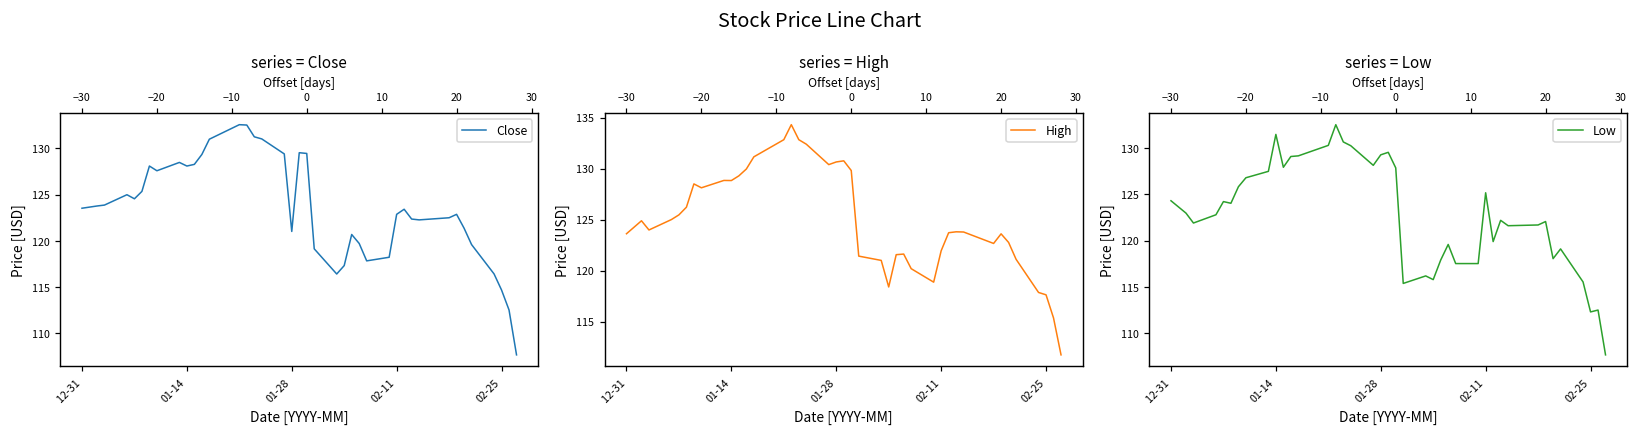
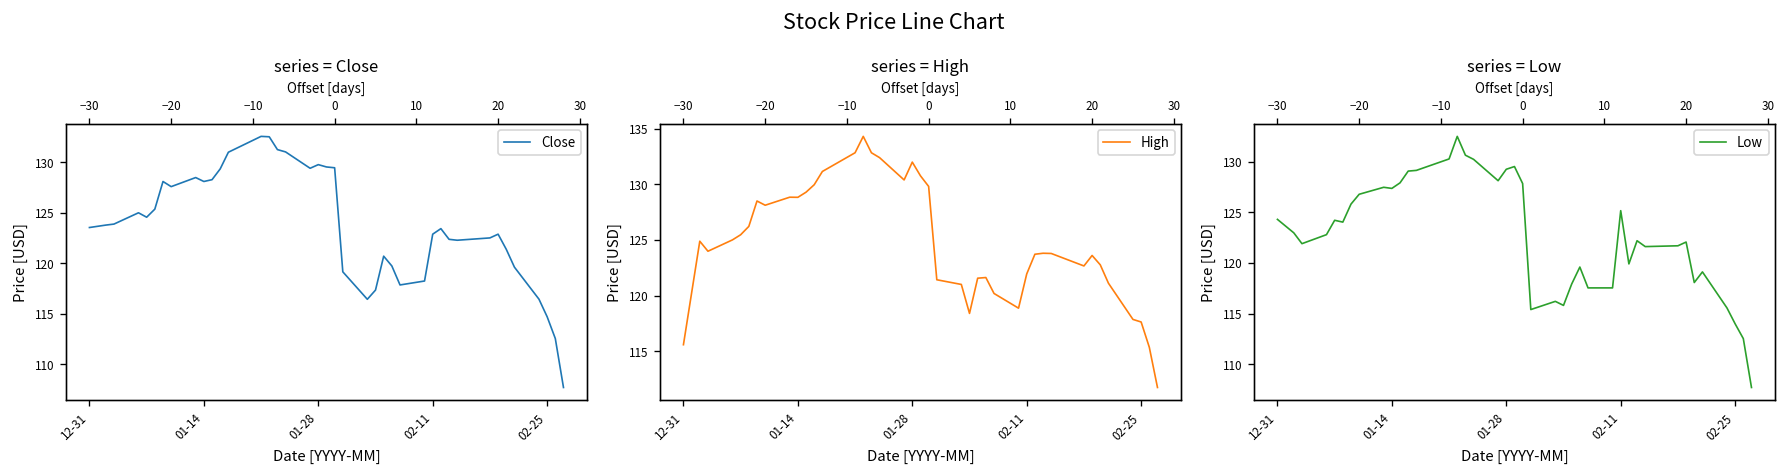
  {
    "series = Close": {
      "12-31": 124,
      "01-14": 128,
-     "01-28": 121,
+     "01-28": 130,
      "02-11": 123,
      "02-25": 115
    },
    "series = High": {
-     "12-31": 124,
+     "12-31": 116,
      "01-14": 129,
-     "01-28": 131,
+     "01-28": 132,
      "02-11": 122,
      "02-25": 118
    },
    "series = Low": {
      "12-31": 124,
-     "01-14": 131,
+     "01-14": 127,
      "01-28": 129,
      "02-11": 125,
-     "02-25": 112
+     "02-25": 114
    }
  }
